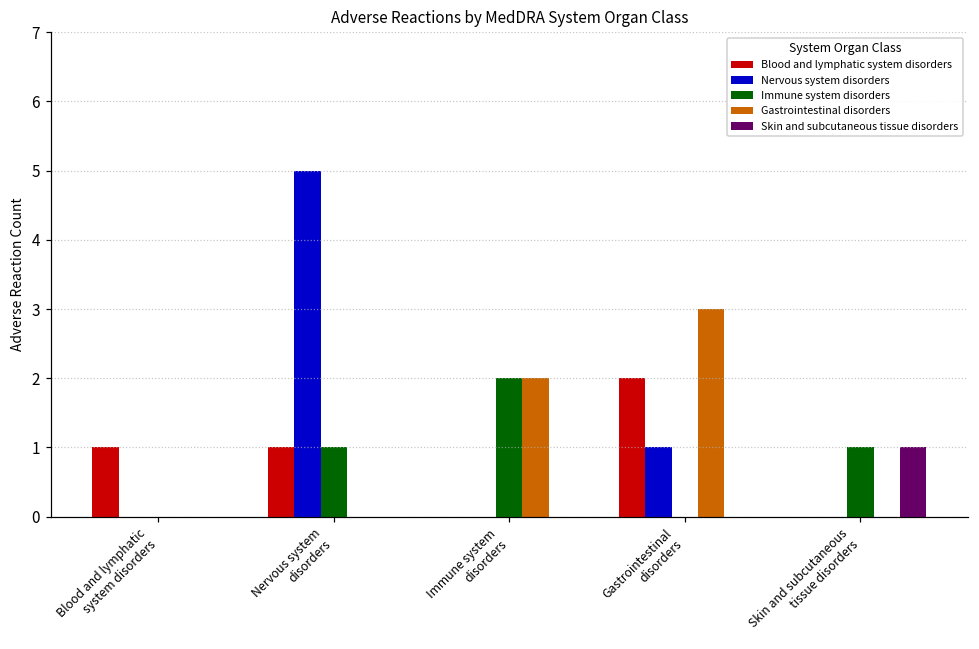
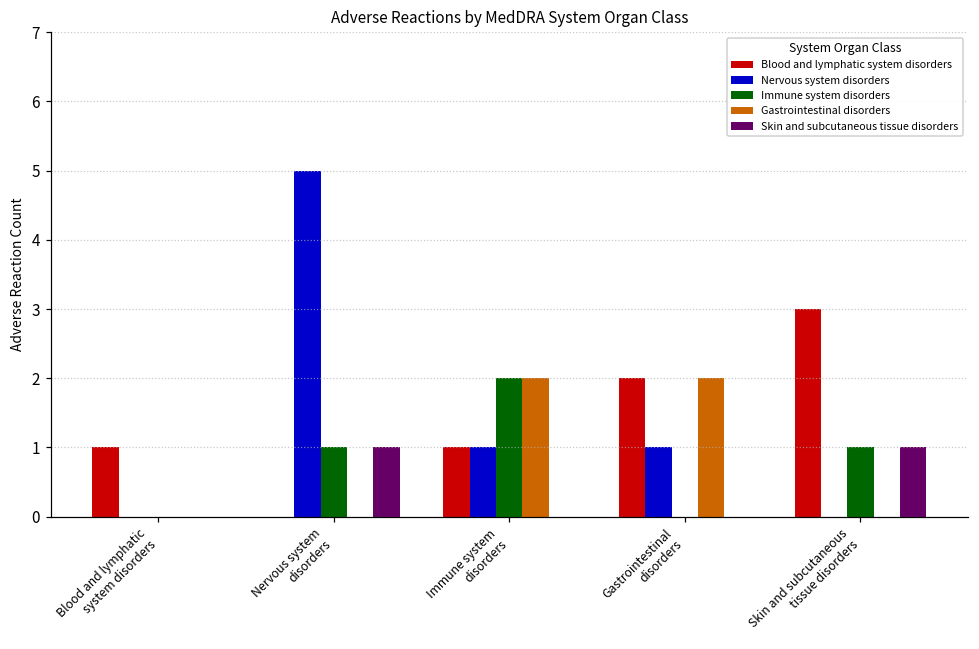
  {
    "Blood and lymphatic system disorders": {
      "Blood and lymphatic system disorders": 1,
-     "Nervous system disorders": 1,
-     "Immune system disorders": 0,
+     "Nervous system disorders": 0,
+     "Immune system disorders": 1,
      "Gastrointestinal disorders": 2,
-     "Skin and subcutaneous tissue disorders": 0
+     "Skin and subcutaneous tissue disorders": 3
    },
    "Nervous system disorders": {
      "Blood and lymphatic system disorders": 0,
      "Nervous system disorders": 5,
-     "Immune system disorders": 0,
+     "Immune system disorders": 1,
      "Gastrointestinal disorders": 1,
      "Skin and subcutaneous tissue disorders": 0
    },
    "Immune system disorders": {
      "Blood and lymphatic system disorders": 0,
      "Nervous system disorders": 1,
      "Immune system disorders": 2,
      "Gastrointestinal disorders": 0,
      "Skin and subcutaneous tissue disorders": 1
    },
    "Gastrointestinal disorders": {
      "Blood and lymphatic system disorders": 0,
      "Nervous system disorders": 0,
      "Immune system disorders": 2,
-     "Gastrointestinal disorders": 3,
+     "Gastrointestinal disorders": 2,
      "Skin and subcutaneous tissue disorders": 0
    },
    "Skin and subcutaneous tissue disorders": {
      "Blood and lymphatic system disorders": 0,
-     "Nervous system disorders": 0,
+     "Nervous system disorders": 1,
      "Immune system disorders": 0,
      "Gastrointestinal disorders": 0,
      "Skin and subcutaneous tissue disorders": 1
    }
  }
